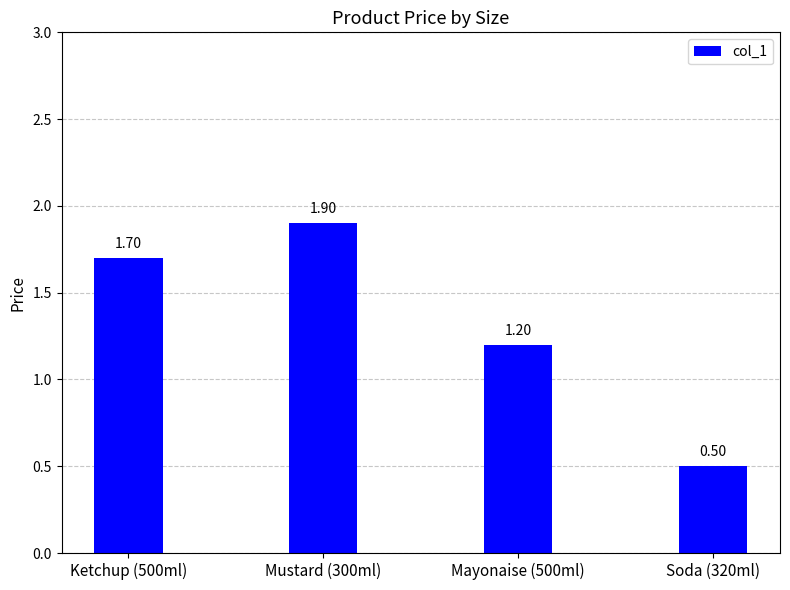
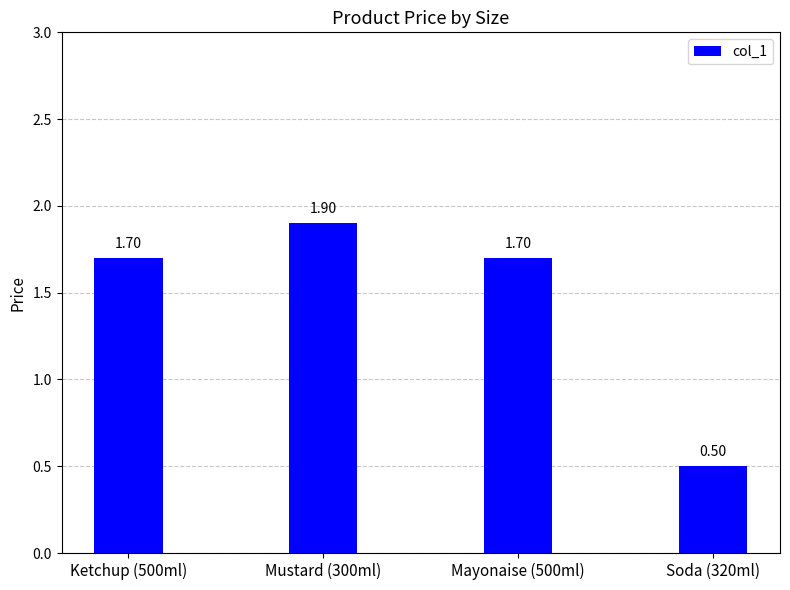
  {
    "Ketchup (500ml)": 1.70,
    "Mustard (300ml)": 1.90,
-   "Mayonaise (500ml)": 1.20,
+   "Mayonaise (500ml)": 1.70,
    "Soda (320ml)": 0.50
  }
